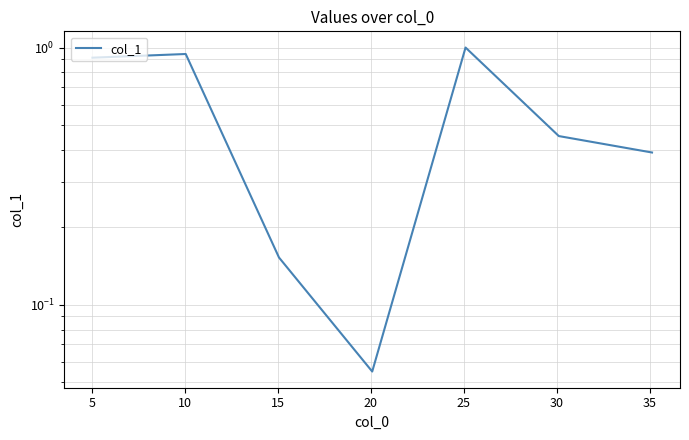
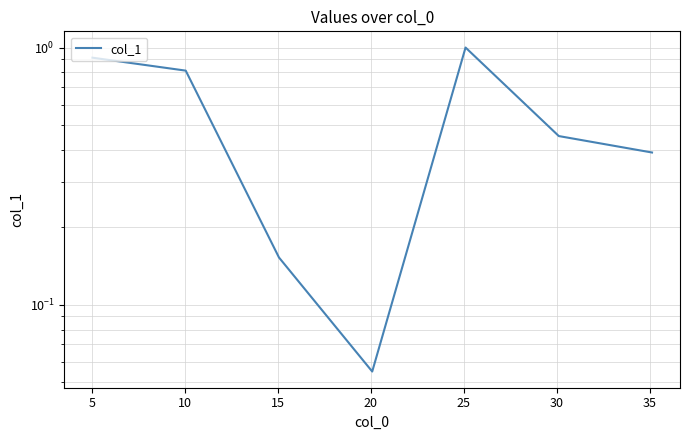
  {
-   "10": 0.94,
+   "10": 0.81,
    "15": 0.15,
    "20": 0.055,
    "25": 1.00
  }
